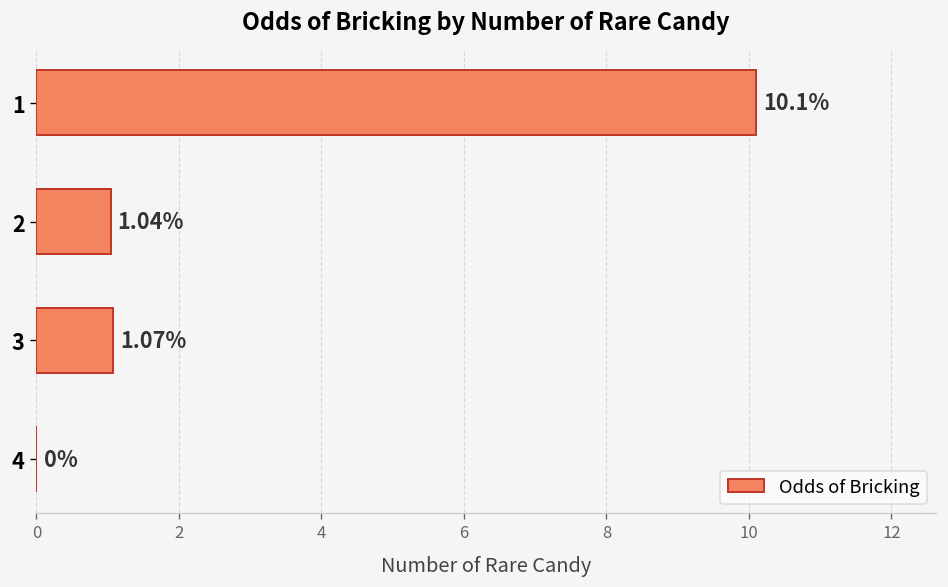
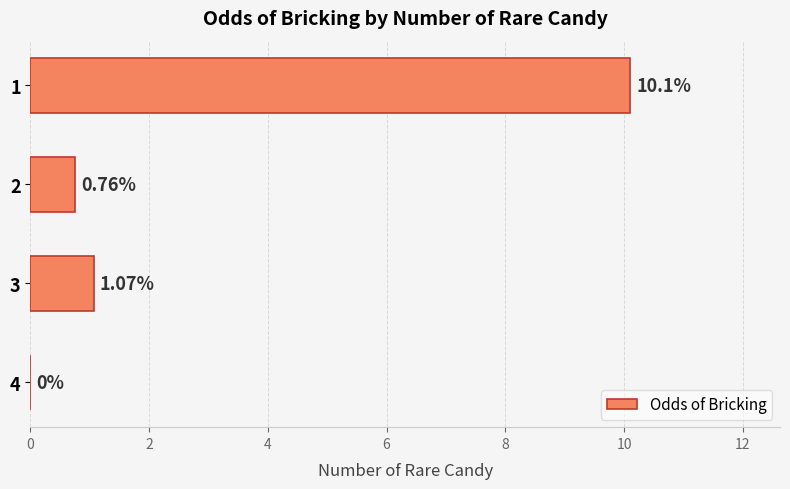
  {
    "1": "10.1%",
-   "2": "1.04%",
+   "2": "0.76%",
    "3": "1.07%",
    "4": "0%"
  }
